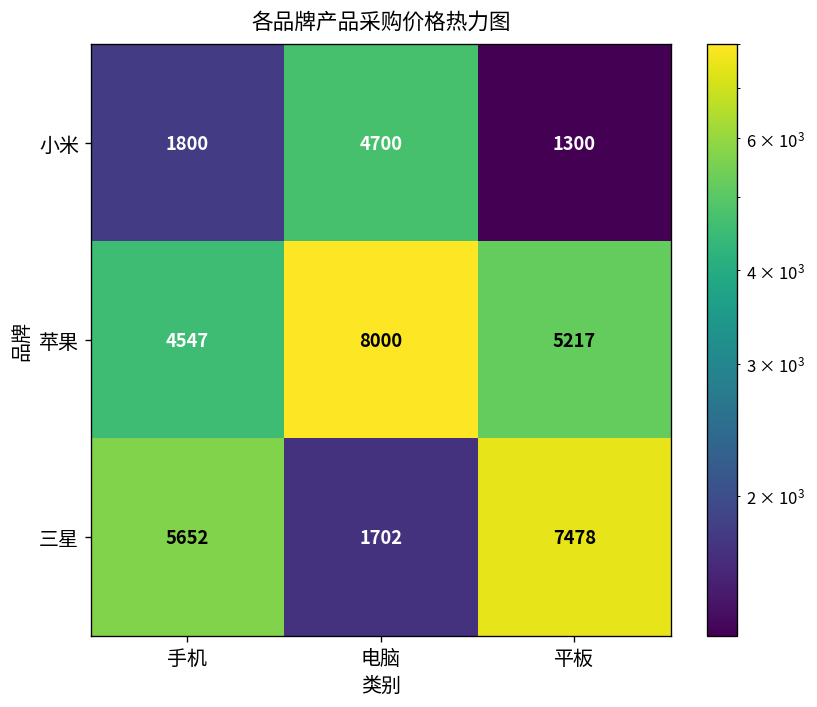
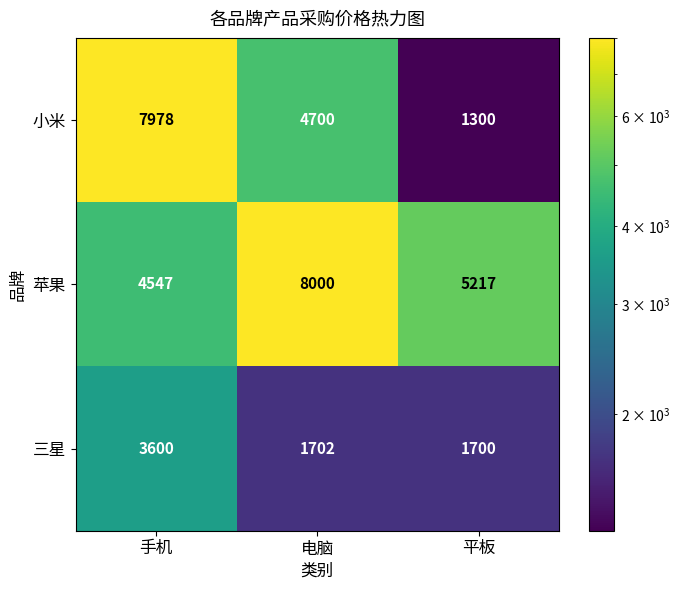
  {
    "小米": {
-     "手机": 1800,
+     "手机": 7978,
      "电脑": 4700,
      "平板": 1300
    },
    "苹果": {
      "手机": 4547,
      "电脑": 8000,
      "平板": 5217
    },
    "三星": {
-     "手机": 5652,
+     "手机": 3600,
      "电脑": 1702,
-     "平板": 7478
+     "平板": 1700
    }
  }
